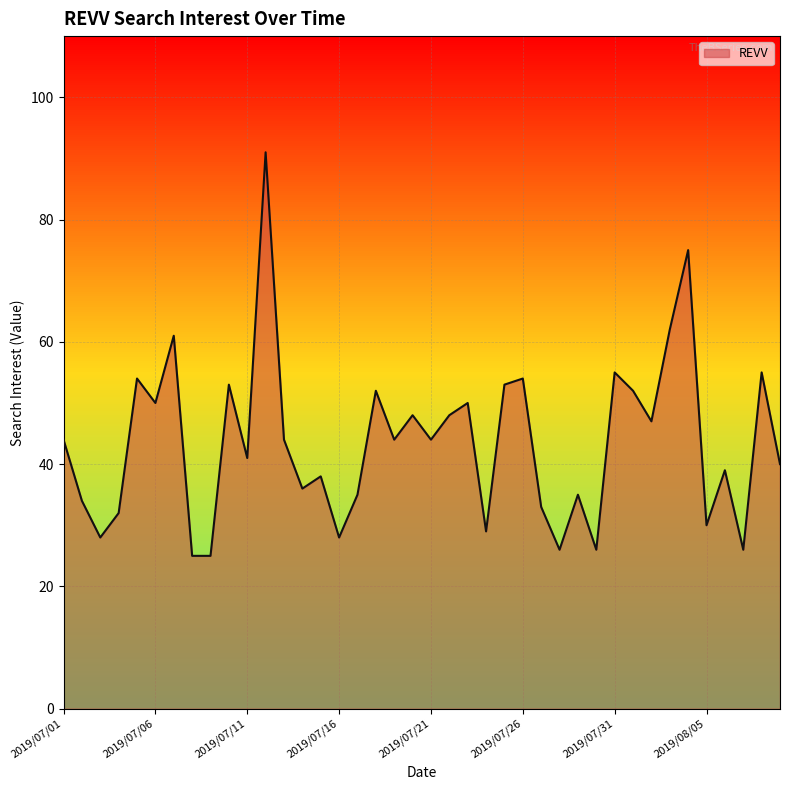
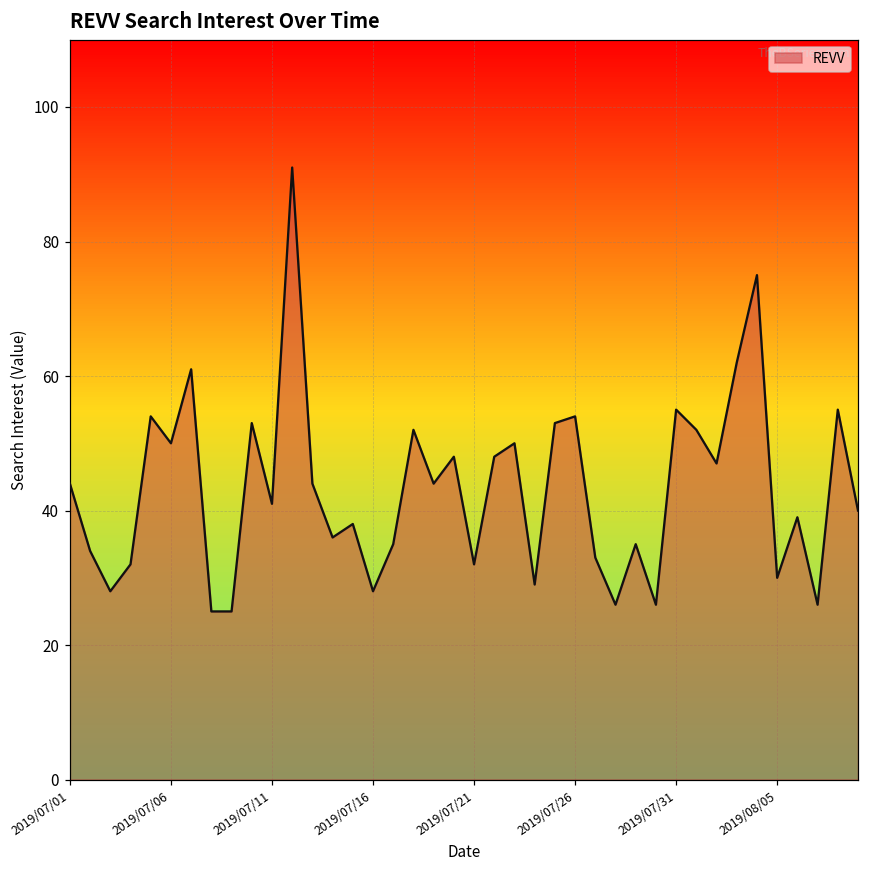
  {
    "2019/07/01": 44,
    "2019/07/06": 50,
    "2019/07/11": 41,
    "2019/07/16": 28,
-   "2019/07/21": 44,
+   "2019/07/21": 32,
    "2019/07/26": 54,
    "2019/07/31": 55,
    "2019/08/05": 30
  }
